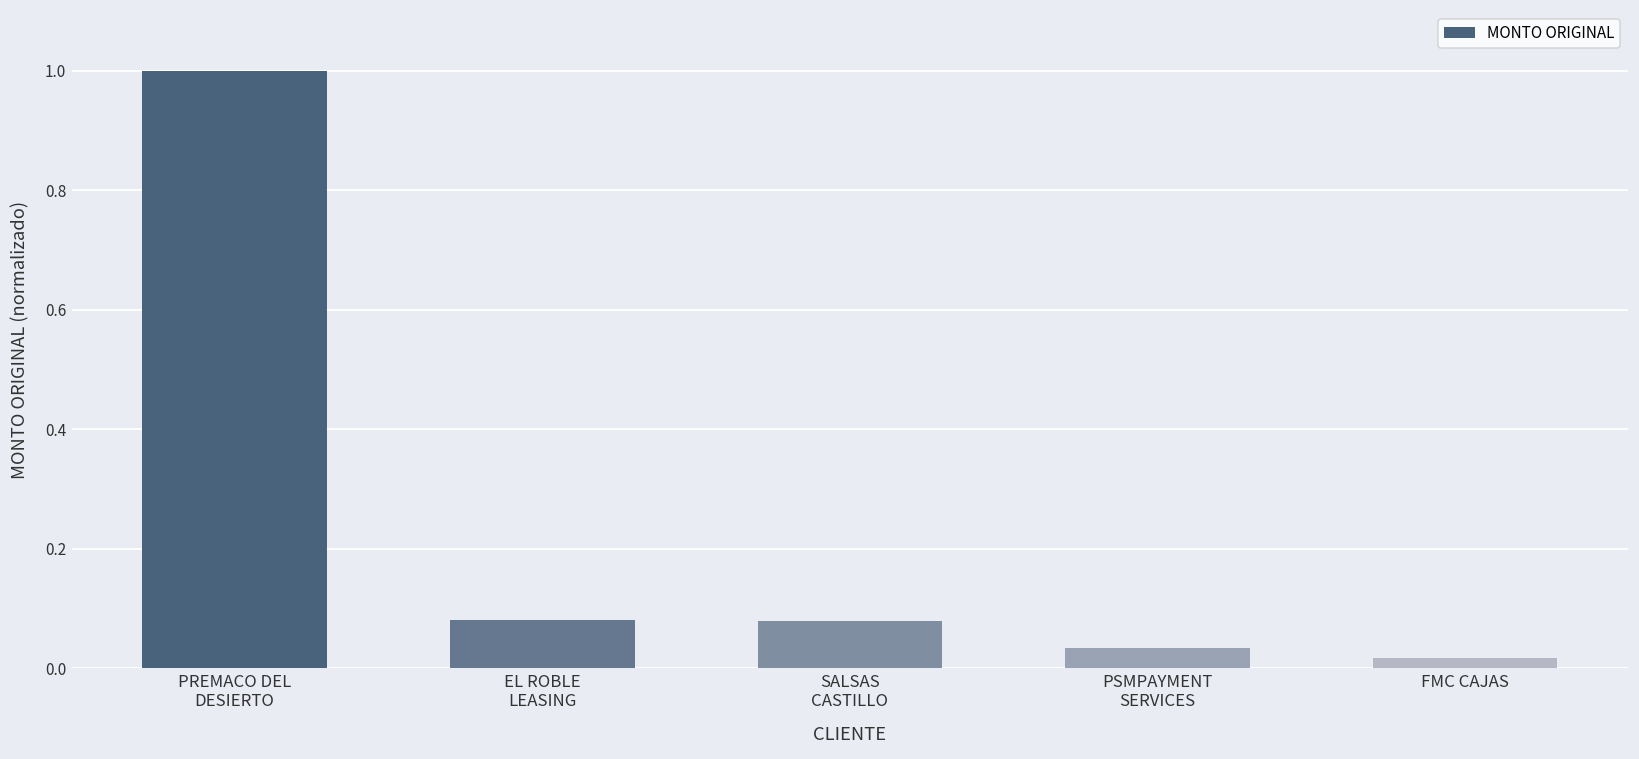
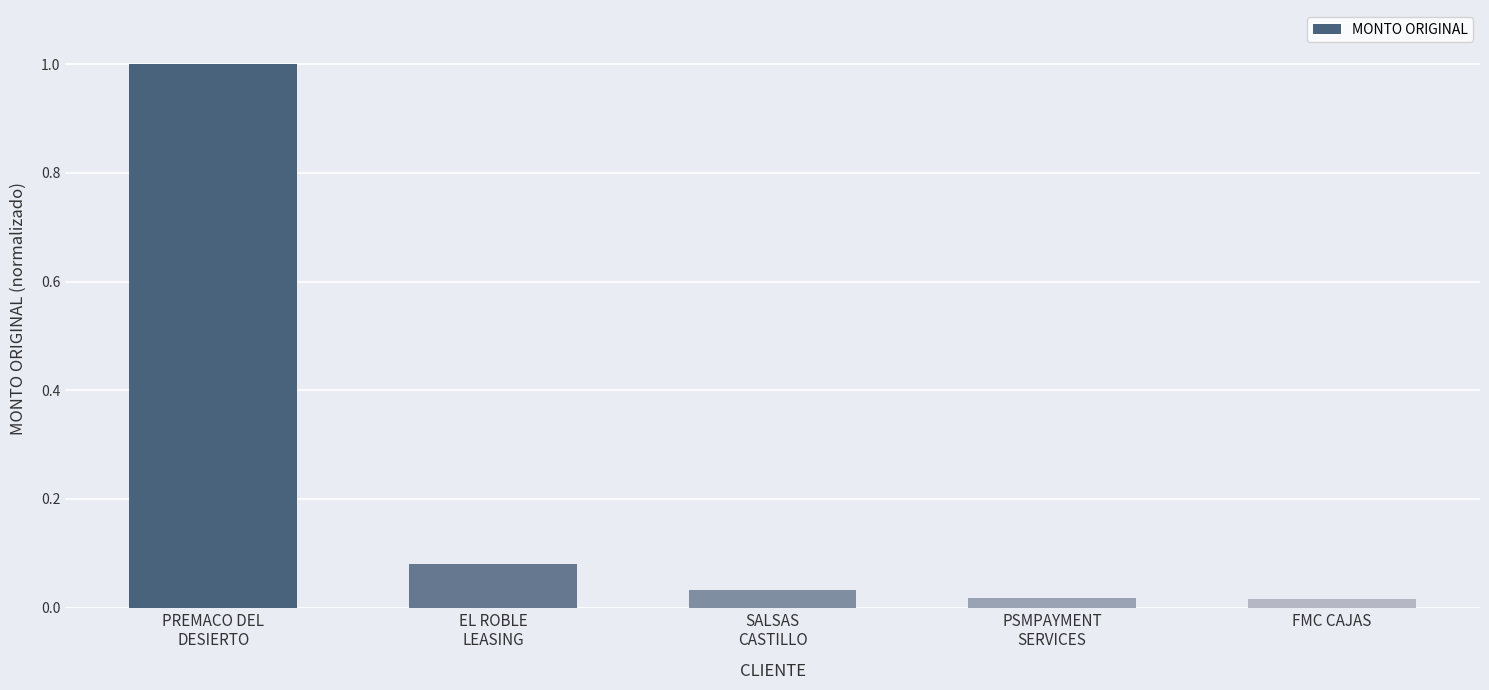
  {
    "PREMACO DEL DESIERTO": 1.00,
    "EL ROBLE LEASING": 0.08,
-   "SALSAS CASTILLO": 0.08,
-   "PSMPAYMENT SERVICES": 0.03,
+   "SALSAS CASTILLO": 0.03,
+   "PSMPAYMENT SERVICES": 0.02,
    "FMC CAJAS": 0.02
  }
